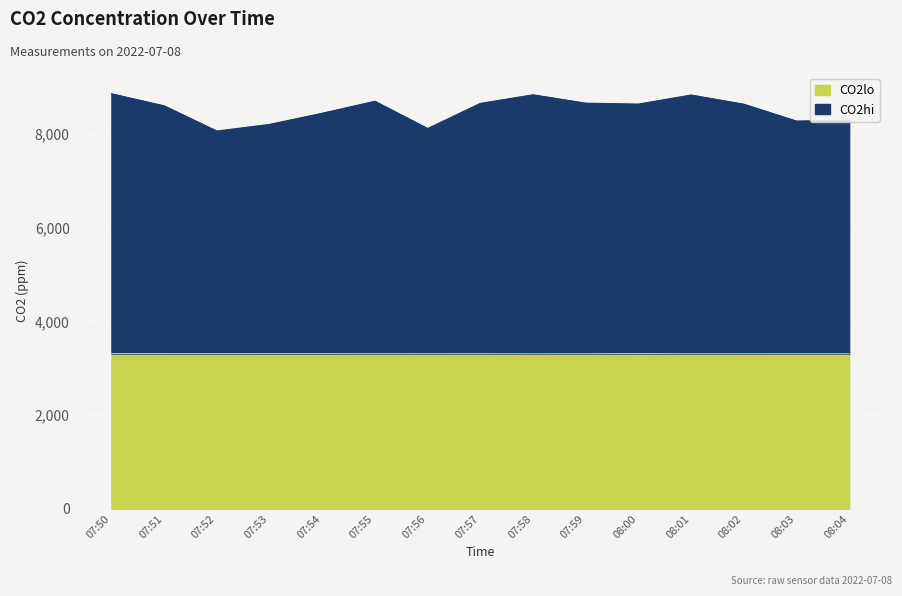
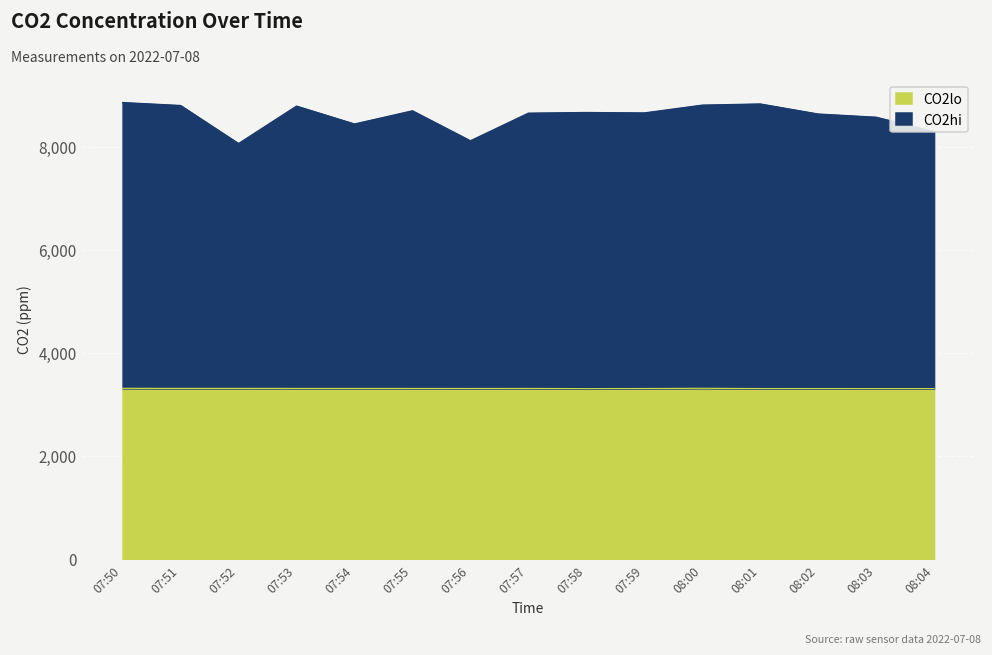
  {
    "CO2lo": {
      "07:50": "3,300",
      "07:51": "3,300",
      "07:52": "3,300",
      "07:53": "3,300",
      "07:54": "3,300",
      "07:55": "3,300",
      "07:56": "3,300",
      "07:57": "3,300",
      "07:58": "3,300",
      "07:59": "3,300",
      "08:00": "3,300",
      "08:01": "3,300",
      "08:02": "3,300",
      "08:03": "3,300",
      "08:04": "3,300"
    },
    "CO2hi": {
      "07:50": "8,900",
-     "07:51": "8,600",
+     "07:51": "8,800",
      "07:52": "8,100",
-     "07:53": "8,200",
+     "07:53": "8,800",
      "07:54": "8,400",
      "07:55": "8,700",
      "07:56": "8,100",
      "07:57": "8,700",
-     "07:58": "8,800",
+     "07:58": "8,700",
      "07:59": "8,700",
-     "08:00": "8,600",
+     "08:00": "8,800",
      "08:01": "8,800",
      "08:02": "8,600",
-     "08:03": "8,300"
+     "08:03": "8,600"
    }
  }
